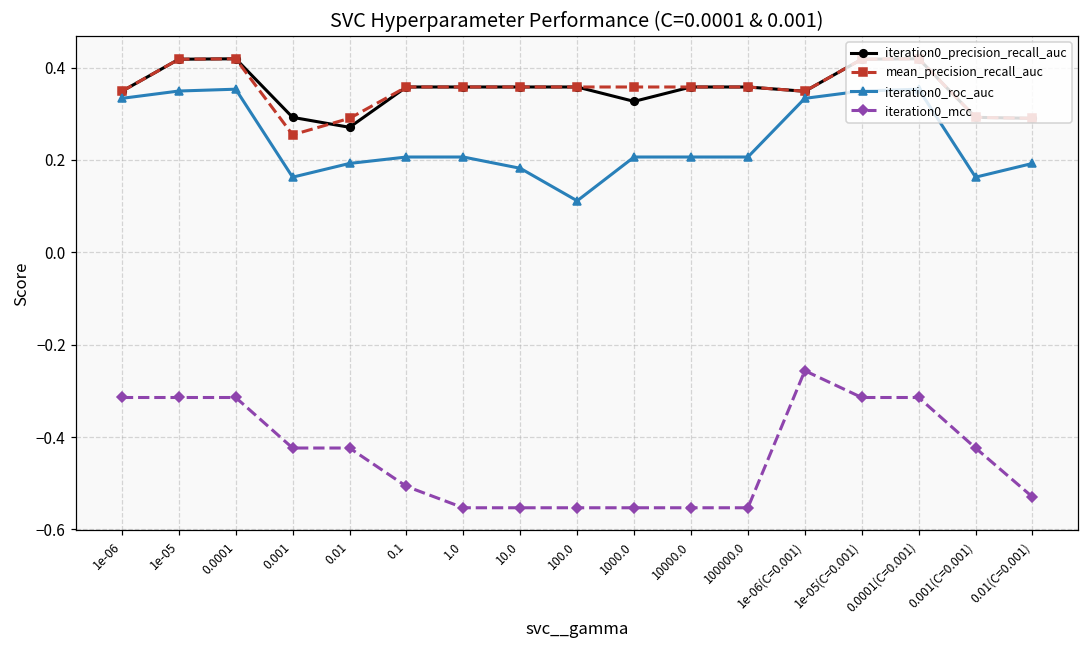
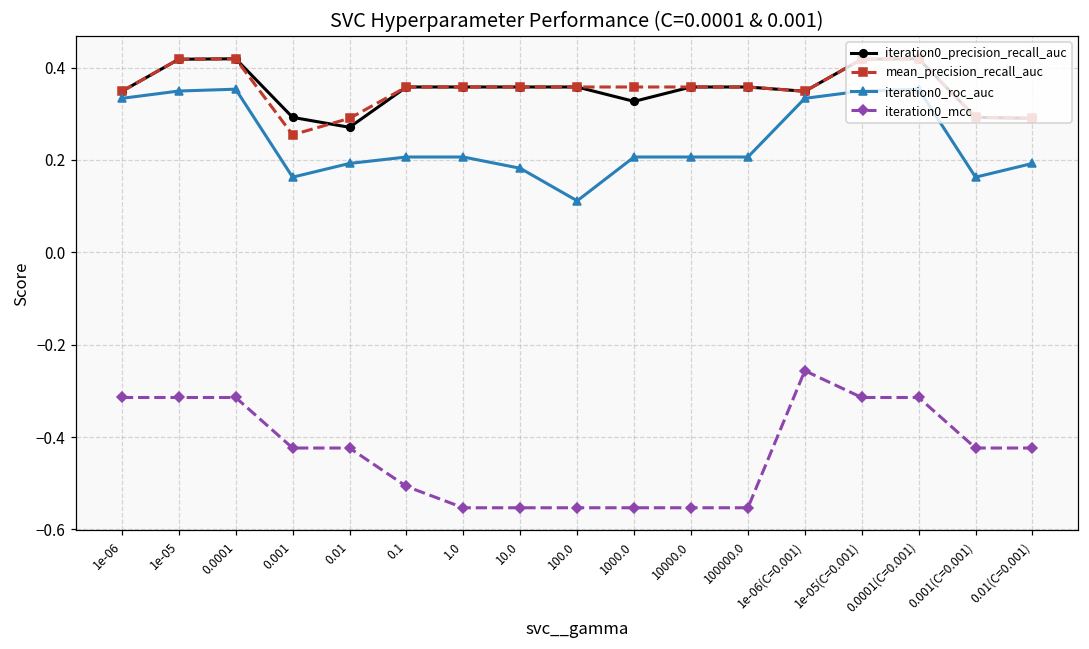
  {
    "iteration0_precision_recall_auc": {
      "0.001": 0.29,
      "0.01": 0.27,
      "1000.0": 0.33
    },
    "mean_precision_recall_auc": {
      "0.001": 0.25,
      "0.01": 0.29,
      "1000.0": 0.36
    },
    "iteration0_roc_auc": {
      "1e-06": 0.33,
      "1e-05": 0.35,
      "0.0001": 0.35,
      "0.001": 0.16,
      "0.01": 0.19,
      "0.1": 0.21,
      "1.0": 0.21,
      "10.0": 0.18,
      "100.0": 0.11,
      "1000.0": 0.21,
      "10000.0": 0.21,
      "100000.0": 0.21,
      "1e-06(C=0.001)": 0.33,
      "0.001(C=0.001)": 0.16,
      "0.01(C=0.001)": 0.19
    },
    "iteration0_mcc": {
      "1e-06": -0.31,
      "1e-05": -0.31,
      "0.0001": -0.31,
      "0.001": -0.42,
      "0.01": -0.42,
      "0.1": -0.51,
      "1.0": -0.55,
      "10.0": -0.55,
      "100.0": -0.55,
      "1000.0": -0.55,
      "10000.0": -0.55,
      "100000.0": -0.55,
      "1e-06(C=0.001)": -0.26,
      "1e-05(C=0.001)": -0.31,
      "0.0001(C=0.001)": -0.31,
      "0.001(C=0.001)": -0.42,
-     "0.01(C=0.001)": -0.53
+     "0.01(C=0.001)": -0.42
    }
  }
